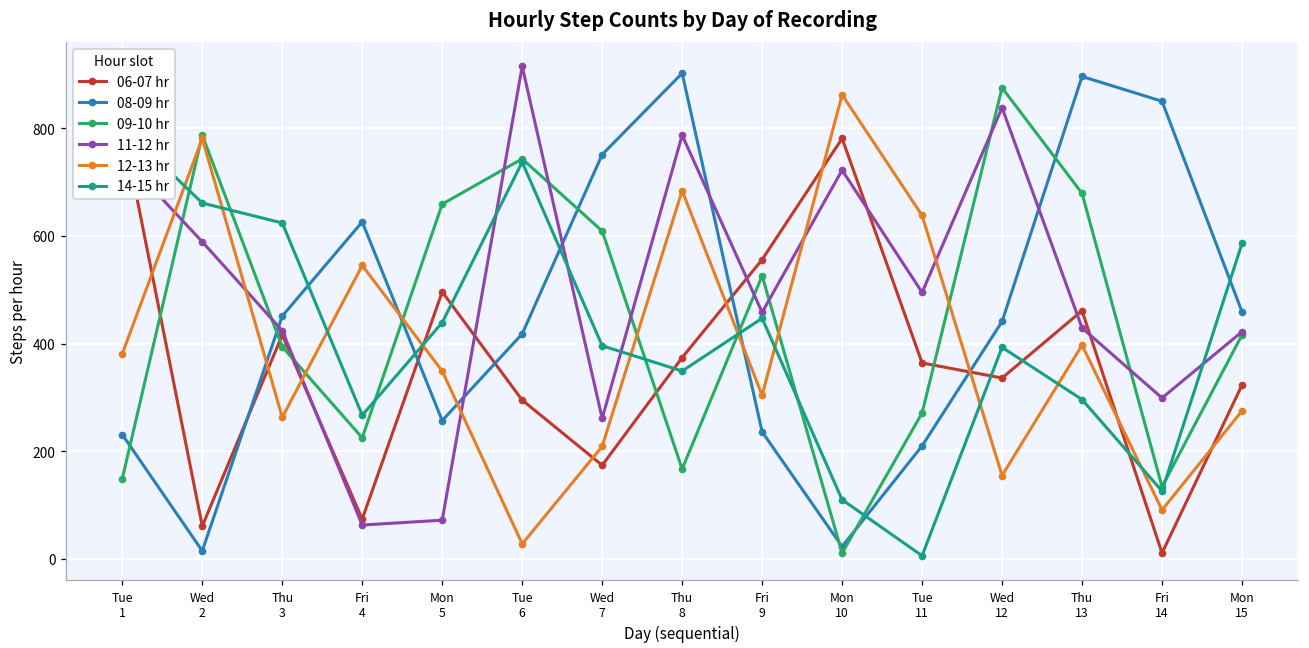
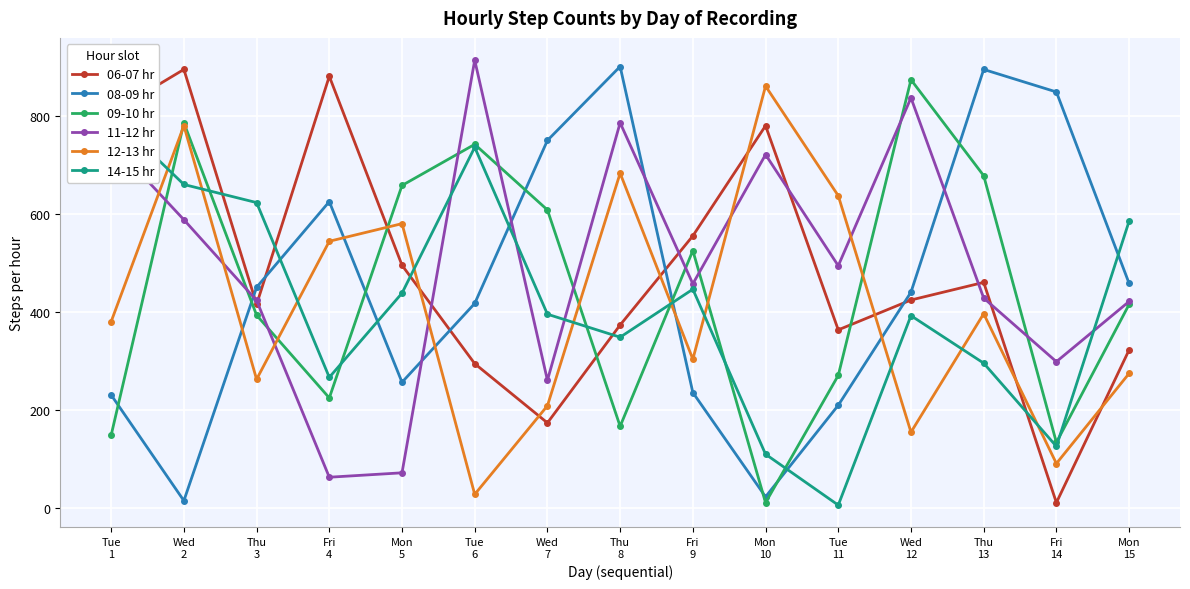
  {
    "06-07 hr": {
-     "Wed 2": 60,
+     "Wed 2": 900,
      "Thu 3": 420,
-     "Fri 4": 70,
+     "Fri 4": 880,
      "Mon 5": 500,
      "Tue 6": 300,
      "Wed 7": 170,
      "Thu 8": 370,
      "Fri 9": 560,
      "Mon 10": 780,
      "Tue 11": 360,
-     "Wed 12": 340,
+     "Wed 12": 430,
      "Thu 13": 460,
      "Fri 14": 10,
      "Mon 15": 320
    },
    "08-09 hr": {
      "Tue 1": 230,
      "Wed 2": 20,
      "Thu 3": 450,
      "Fri 4": 630,
      "Mon 5": 260,
      "Tue 6": 420,
      "Wed 7": 750,
      "Thu 8": 900,
      "Fri 9": 240,
      "Mon 10": 20,
      "Tue 11": 210,
      "Wed 12": 440,
      "Thu 13": 900,
      "Fri 14": 850,
      "Mon 15": 460
    },
    "11-12 hr": {
      "Wed 2": 590,
      "Thu 3": 420,
      "Fri 4": 60,
      "Mon 5": 70,
      "Tue 6": 920,
      "Wed 7": 260,
      "Thu 8": 790,
      "Fri 9": 460,
      "Mon 10": 720,
      "Tue 11": 500,
      "Wed 12": 840,
      "Thu 13": 430,
      "Fri 14": 300,
      "Mon 15": 420
    },
    "12-13 hr": {
      "Tue 1": 380,
      "Wed 2": 780,
      "Thu 3": 260,
      "Fri 4": 550,
-     "Mon 5": 350,
+     "Mon 5": 580,
      "Tue 6": 30,
      "Wed 7": 210,
      "Thu 8": 680,
      "Fri 9": 300,
      "Mon 10": 860,
      "Tue 11": 640,
      "Wed 12": 160,
      "Thu 13": 400,
      "Fri 14": 90,
      "Mon 15": 280
    }
  }
